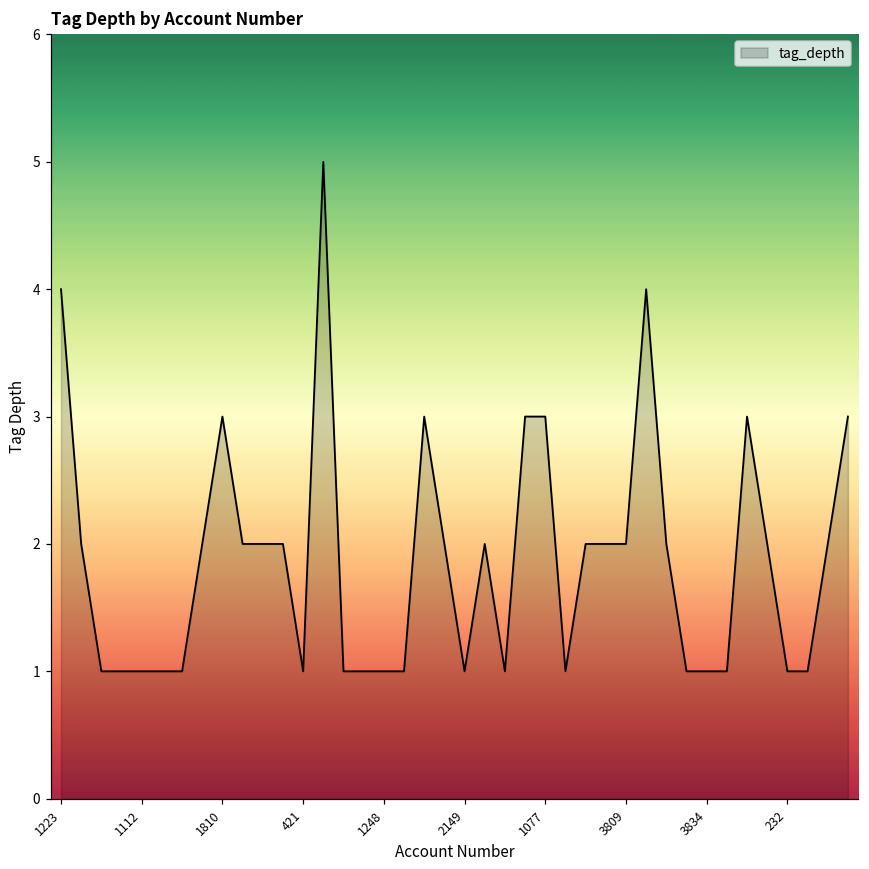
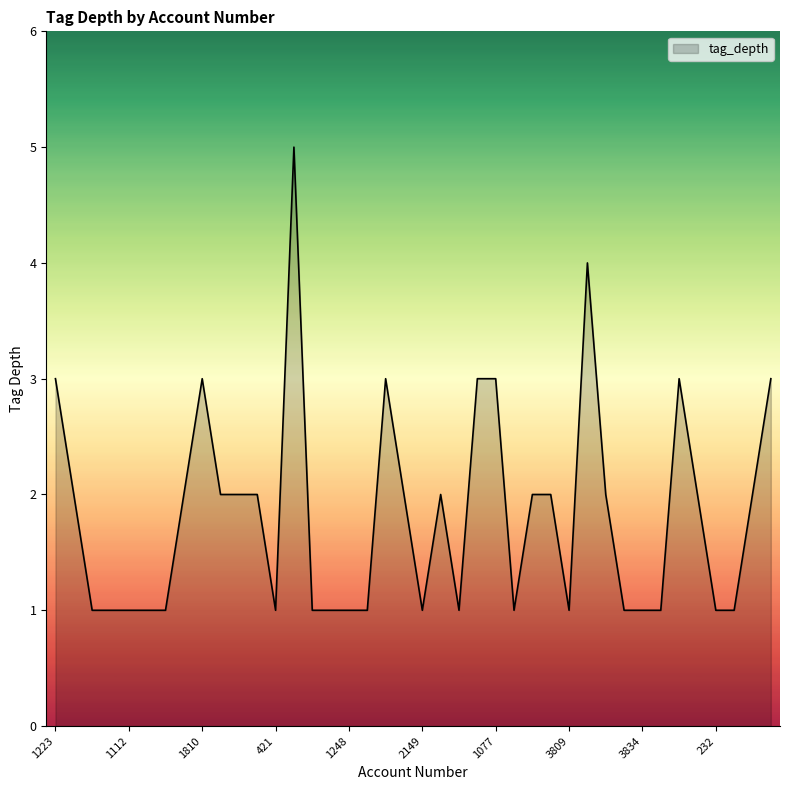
  {
-   "1223": 4,
+   "1223": 3,
    "1112": 1,
    "1810": 3,
    "421": 1,
    "1248": 1,
    "2149": 1,
    "1077": 3,
-   "3809": 2,
+   "3809": 1,
    "3834": 1,
    "232": 1
  }
